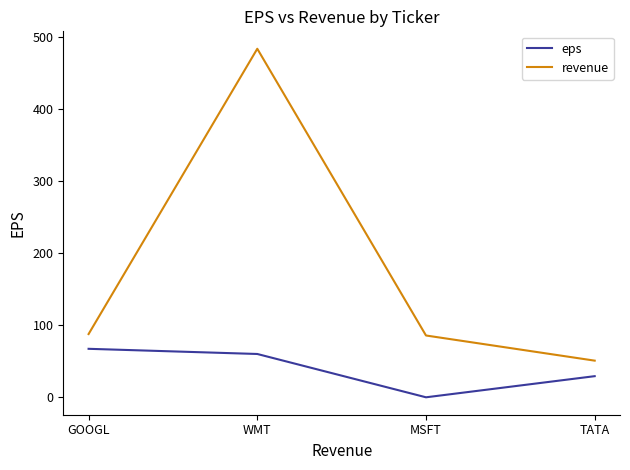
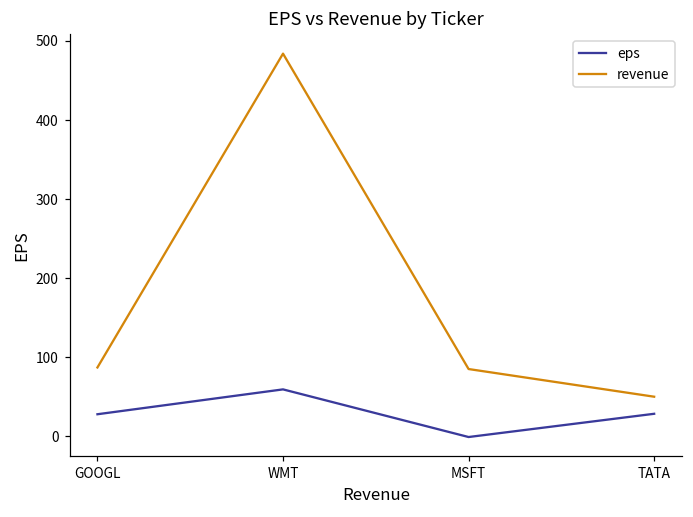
  {
    "eps": {
-     "GOOGL": 70,
+     "GOOGL": 30,
      "WMT": 60,
      "MSFT": 0,
      "TATA": 30
    },
    "revenue": {
      "GOOGL": 90,
      "WMT": 480,
      "MSFT": 90,
      "TATA": 50
    }
  }
